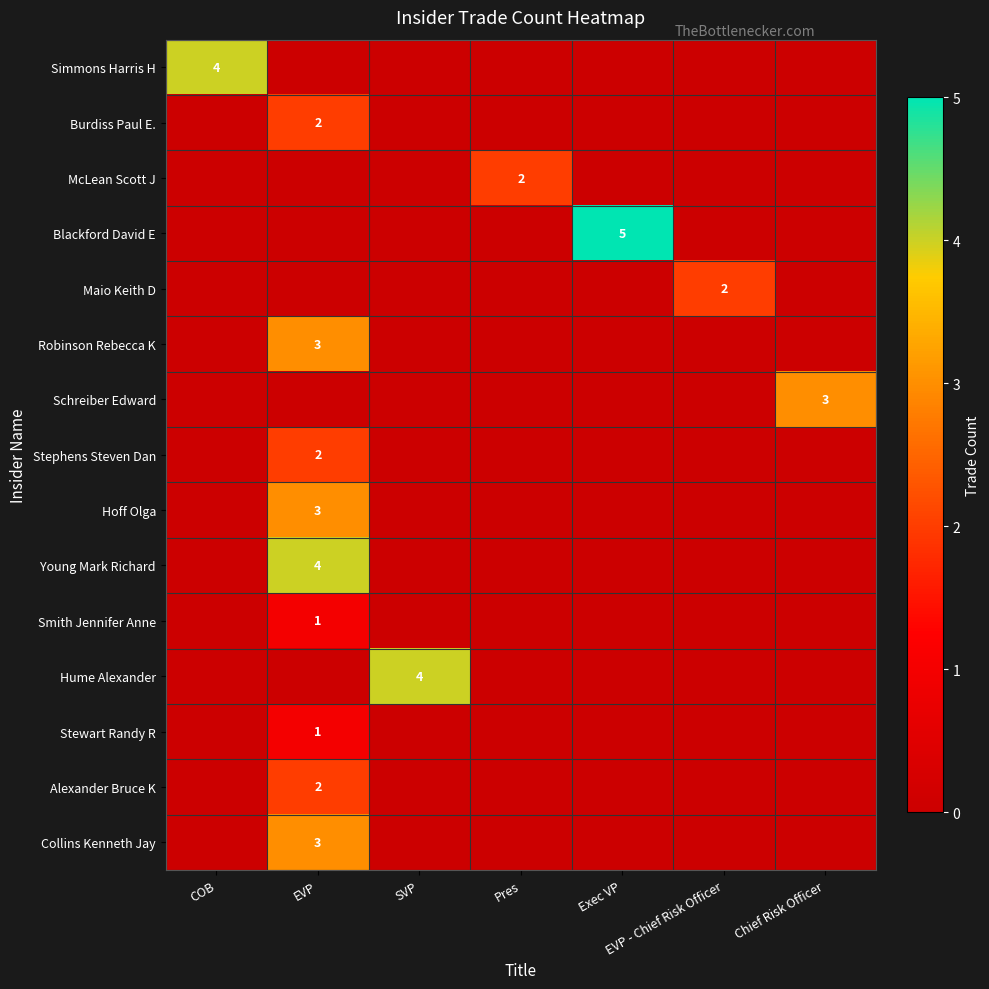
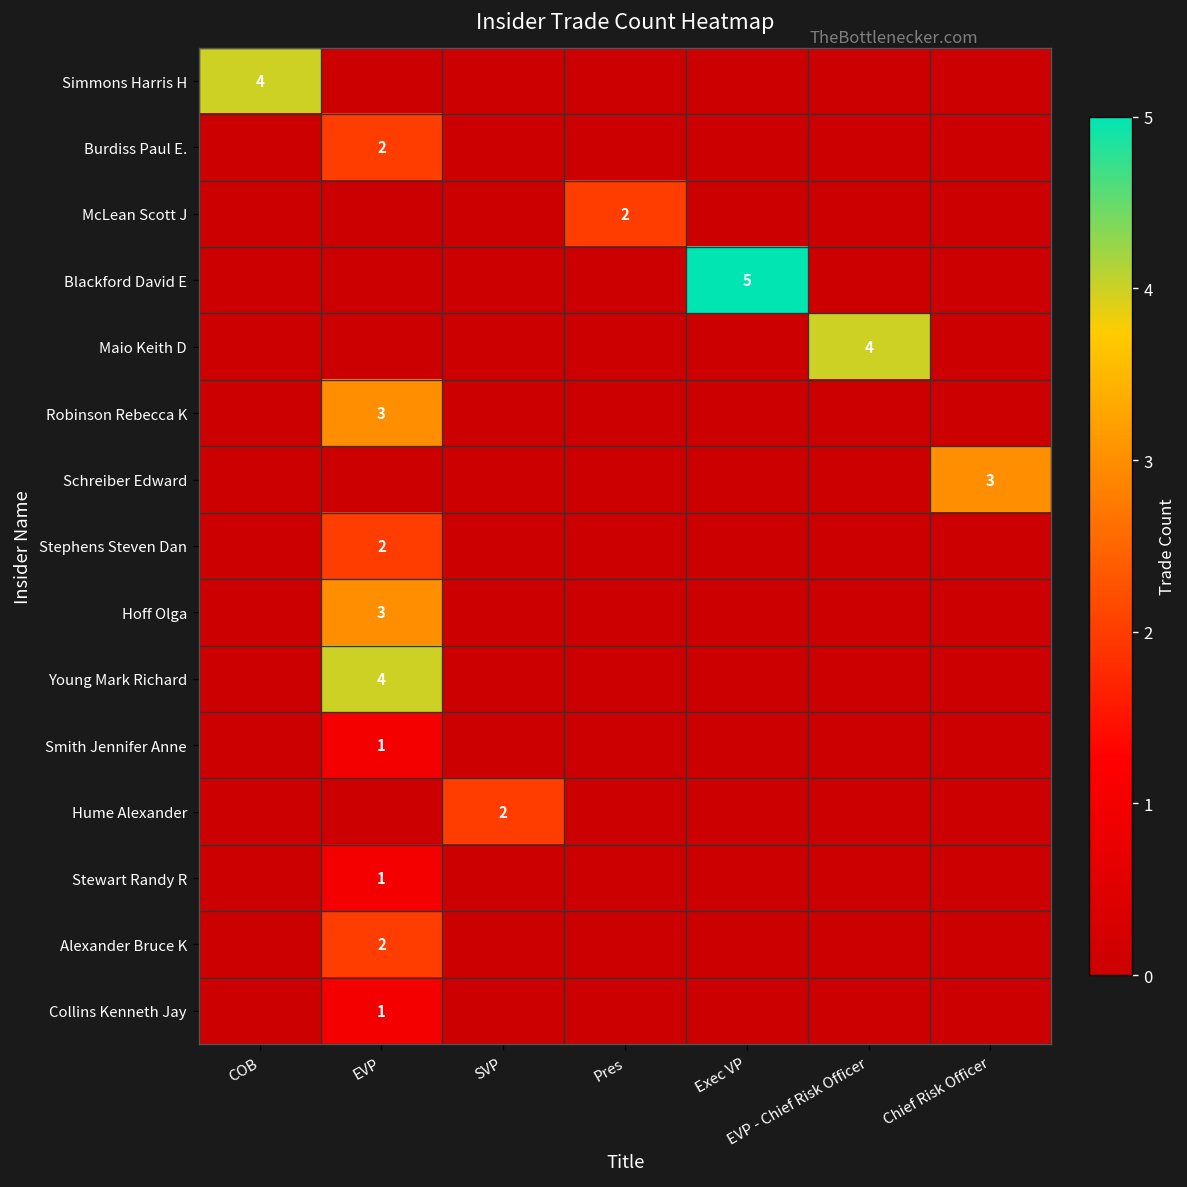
  {
    "Simmons Harris H": {
      "COB": 4
    },
    "Burdiss Paul E.": {
      "EVP": 2
    },
    "McLean Scott J": {
      "Pres": 2
    },
    "Blackford David E": {
      "Exec VP": 5
    },
    "Maio Keith D": {
-     "EVP - Chief Risk Officer": 2
+     "EVP - Chief Risk Officer": 4
    },
    "Robinson Rebecca K": {
      "EVP": 3
    },
    "Schreiber Edward": {
      "Chief Risk Officer": 3
    },
    "Stephens Steven Dan": {
      "EVP": 2
    },
    "Hoff Olga": {
      "EVP": 3
    },
    "Young Mark Richard": {
      "EVP": 4
    },
    "Smith Jennifer Anne": {
      "EVP": 1
    },
    "Hume Alexander": {
-     "SVP": 4
+     "SVP": 2
    },
    "Stewart Randy R": {
      "EVP": 1
    },
    "Alexander Bruce K": {
      "EVP": 2
    },
    "Collins Kenneth Jay": {
-     "EVP": 3
+     "EVP": 1
    }
  }
